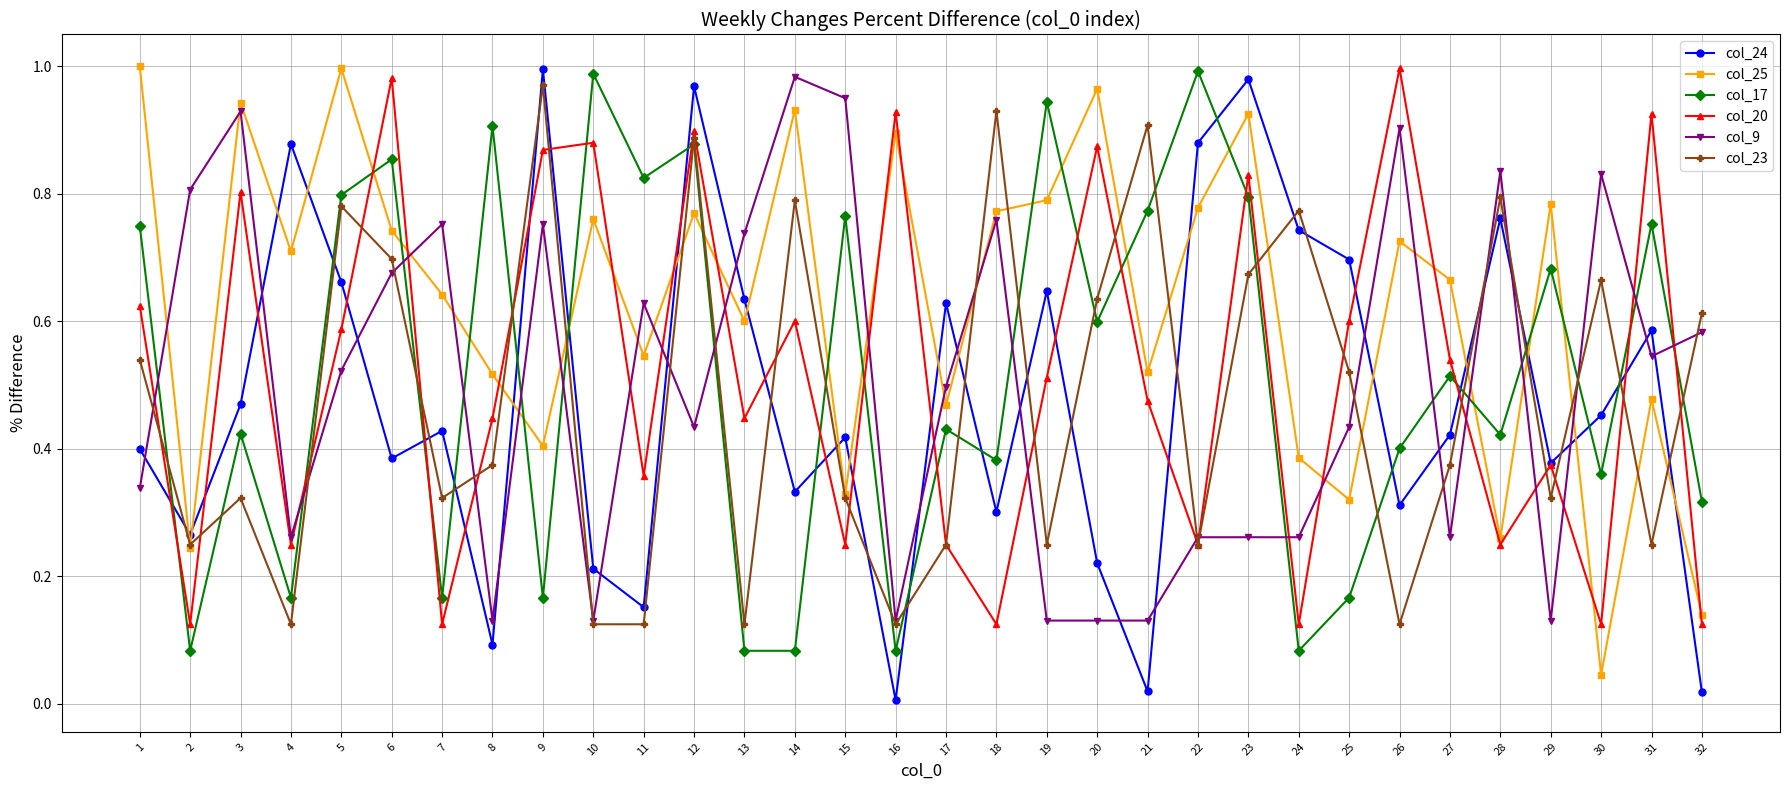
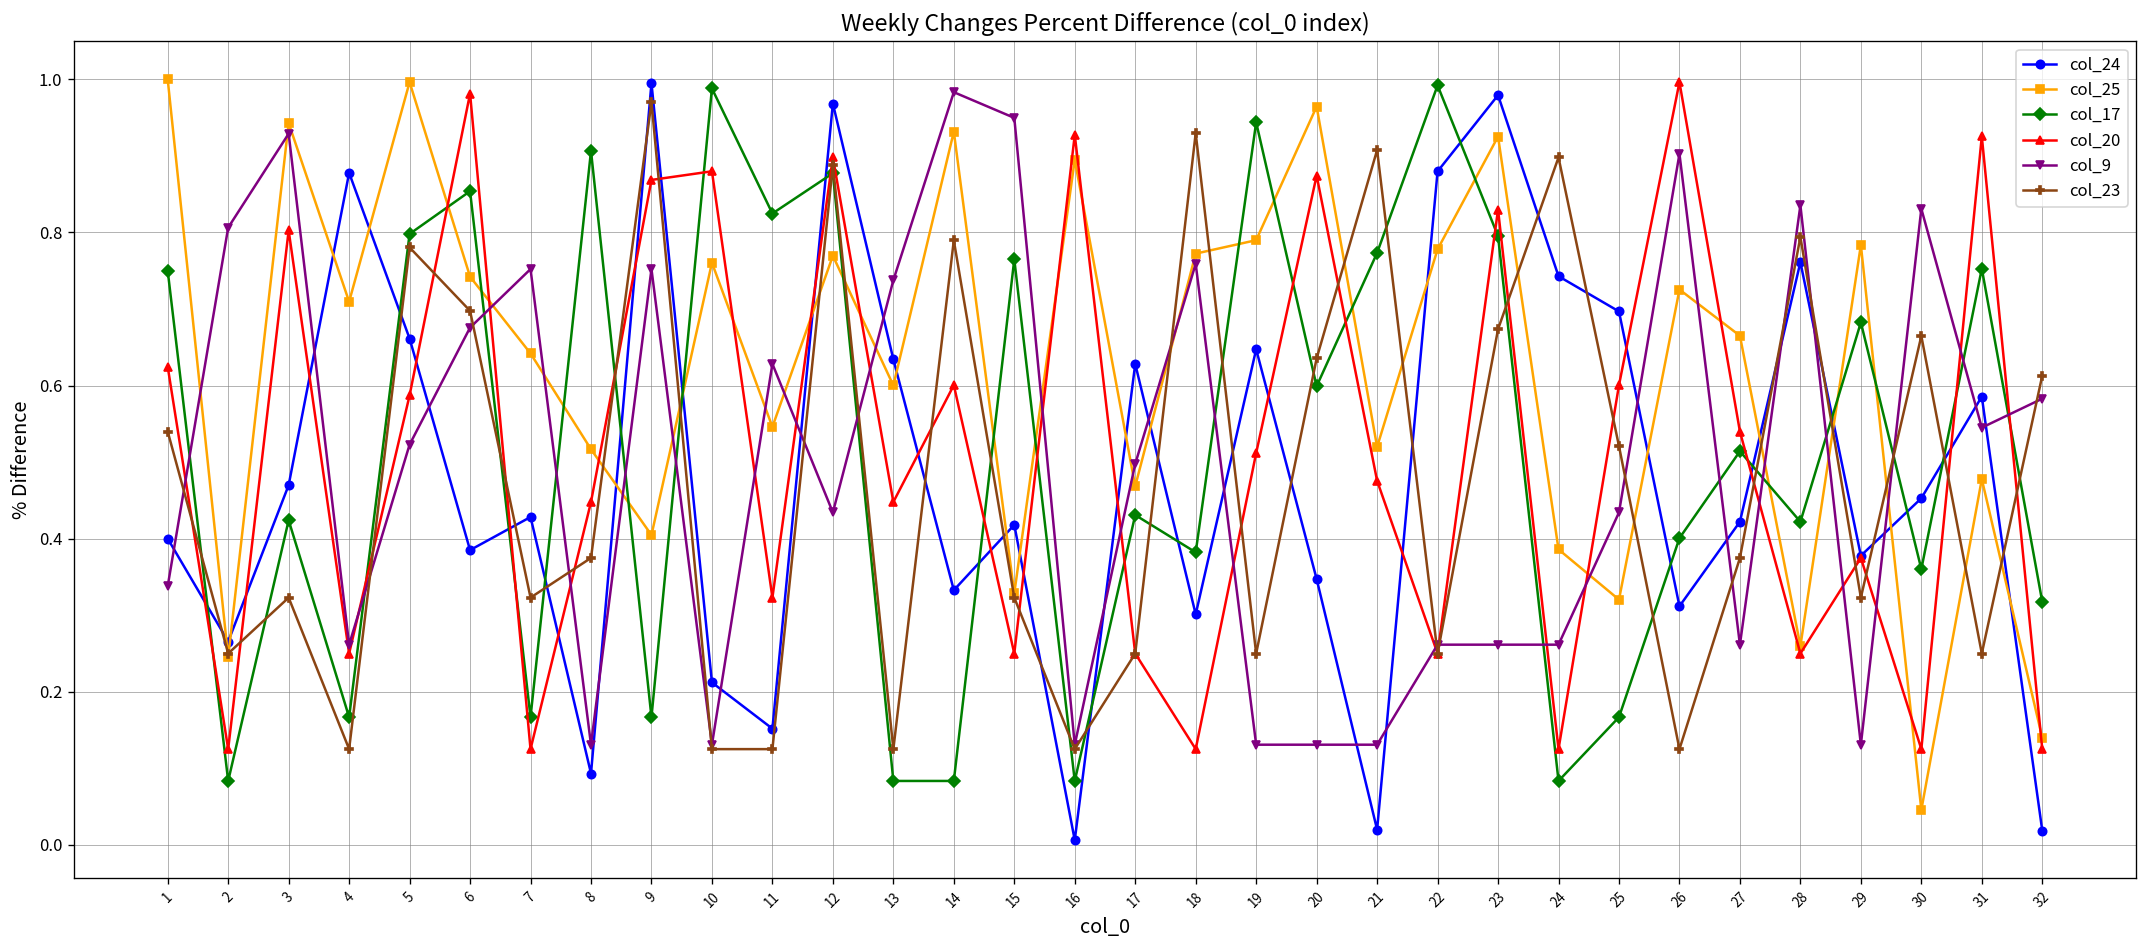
  {
    "col_24": {
      "1": 0.40,
      "2": 0.27,
      "3": 0.47,
      "4": 0.88,
      "5": 0.66,
      "6": 0.38,
      "7": 0.43,
      "8": 0.09,
      "9": 1.00,
      "10": 0.21,
      "11": 0.15,
      "12": 0.97,
      "13": 0.63,
      "14": 0.33,
      "15": 0.42,
      "16": 0.01,
      "17": 0.63,
      "18": 0.30,
      "19": 0.65,
-     "20": 0.22,
+     "20": 0.35,
      "21": 0.02,
      "22": 0.88,
      "23": 0.98,
      "24": 0.74,
      "25": 0.70,
      "26": 0.31,
      "27": 0.42,
      "28": 0.76,
      "30": 0.45,
      "31": 0.59,
      "32": 0.02
    },
    "col_25": {
      "1": 1.00,
      "2": 0.24,
      "3": 0.94,
      "4": 0.71,
      "5": 1.00,
      "6": 0.74,
      "7": 0.64,
      "8": 0.52,
      "9": 0.40,
      "10": 0.76,
      "11": 0.55,
      "12": 0.77,
      "13": 0.60,
      "14": 0.93,
      "15": 0.33,
      "16": 0.90,
      "17": 0.47,
      "18": 0.77,
      "19": 0.79,
      "20": 0.96,
      "21": 0.52,
      "22": 0.78,
      "23": 0.93,
      "24": 0.39,
      "25": 0.32,
      "26": 0.73,
      "27": 0.67,
      "28": 0.26,
      "29": 0.78,
      "30": 0.05,
      "31": 0.48,
      "32": 0.14
    },
    "col_17": {
      "1": 0.75,
      "2": 0.08,
      "3": 0.42,
      "4": 0.17,
      "5": 0.80,
      "6": 0.85,
      "7": 0.17,
      "8": 0.91,
      "9": 0.17,
      "10": 0.99,
      "11": 0.82,
      "12": 0.88,
      "13": 0.08,
      "14": 0.08,
      "15": 0.76,
      "16": 0.08,
      "17": 0.43,
      "18": 0.38,
      "19": 0.94,
      "20": 0.60,
      "21": 0.77,
      "22": 0.99,
      "23": 0.80,
      "24": 0.08,
      "25": 0.17,
      "26": 0.40,
      "27": 0.51,
      "28": 0.42,
      "29": 0.68,
      "30": 0.36,
      "31": 0.75,
      "32": 0.32
    },
    "col_20": {
      "1": 0.62,
      "2": 0.12,
      "3": 0.80,
      "4": 0.25,
      "5": 0.59,
      "6": 0.98,
      "7": 0.12,
      "8": 0.45,
      "9": 0.87,
      "10": 0.88,
-     "11": 0.36,
+     "11": 0.32,
      "12": 0.90,
      "13": 0.45,
      "14": 0.60,
      "15": 0.25,
      "16": 0.93,
      "18": 0.12,
      "19": 0.51,
      "20": 0.87,
      "21": 0.48,
      "23": 0.83,
      "24": 0.12,
      "25": 0.60,
      "26": 1.00,
      "27": 0.54,
      "28": 0.25,
      "30": 0.12,
      "31": 0.93,
      "32": 0.12
    },
    "col_9": {
      "1": 0.34,
      "2": 0.81,
      "3": 0.93,
      "4": 0.26,
      "5": 0.52,
      "6": 0.68,
      "7": 0.75,
      "8": 0.13,
      "9": 0.75,
      "10": 0.13,
      "11": 0.63,
      "12": 0.43,
      "13": 0.74,
      "14": 0.98,
      "15": 0.95,
      "16": 0.13,
      "17": 0.50,
      "18": 0.76,
      "19": 0.13,
      "20": 0.13,
      "21": 0.13,
      "22": 0.26,
      "23": 0.26,
      "24": 0.26,
      "25": 0.43,
      "26": 0.90,
      "27": 0.26,
      "28": 0.84,
      "29": 0.13,
      "30": 0.83,
      "31": 0.55,
      "32": 0.58
    },
    "col_23": {
      "1": 0.54,
      "2": 0.25,
      "3": 0.32,
      "4": 0.12,
      "5": 0.78,
      "6": 0.70,
      "7": 0.32,
      "8": 0.37,
      "9": 0.97,
      "10": 0.12,
      "11": 0.12,
      "12": 0.89,
      "13": 0.12,
      "14": 0.79,
      "15": 0.32,
      "16": 0.12,
      "18": 0.93,
      "19": 0.25,
      "20": 0.64,
      "21": 0.91,
      "23": 0.67,
-     "24": 0.77,
+     "24": 0.90,
      "25": 0.52,
      "26": 0.12,
      "27": 0.37,
      "28": 0.79,
      "29": 0.32,
      "30": 0.66,
      "31": 0.25,
      "32": 0.61
    }
  }
